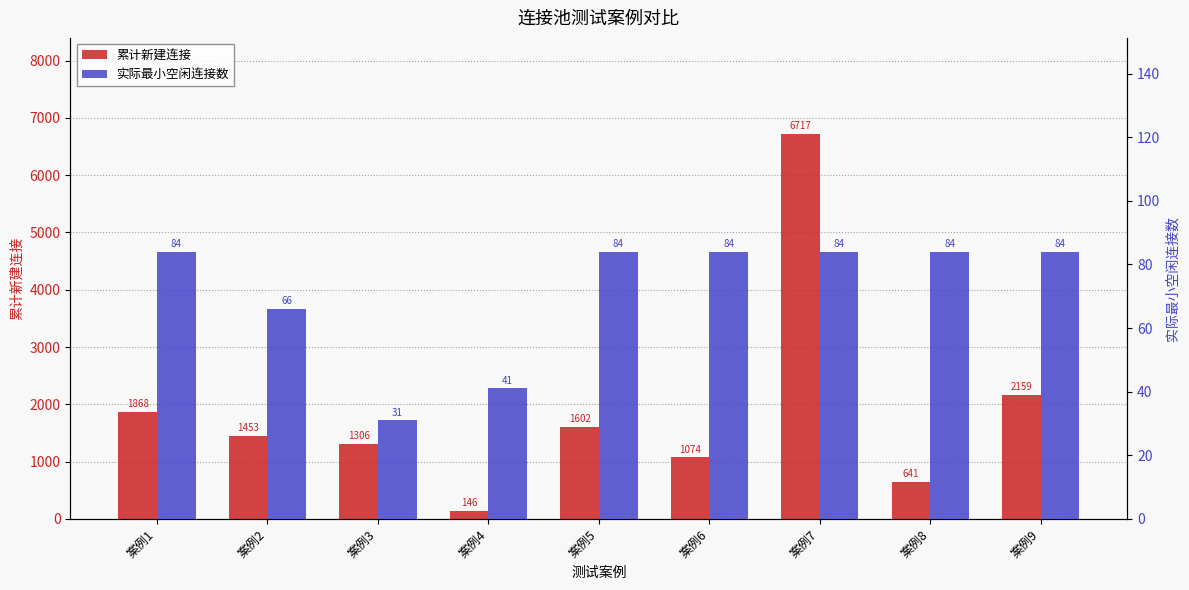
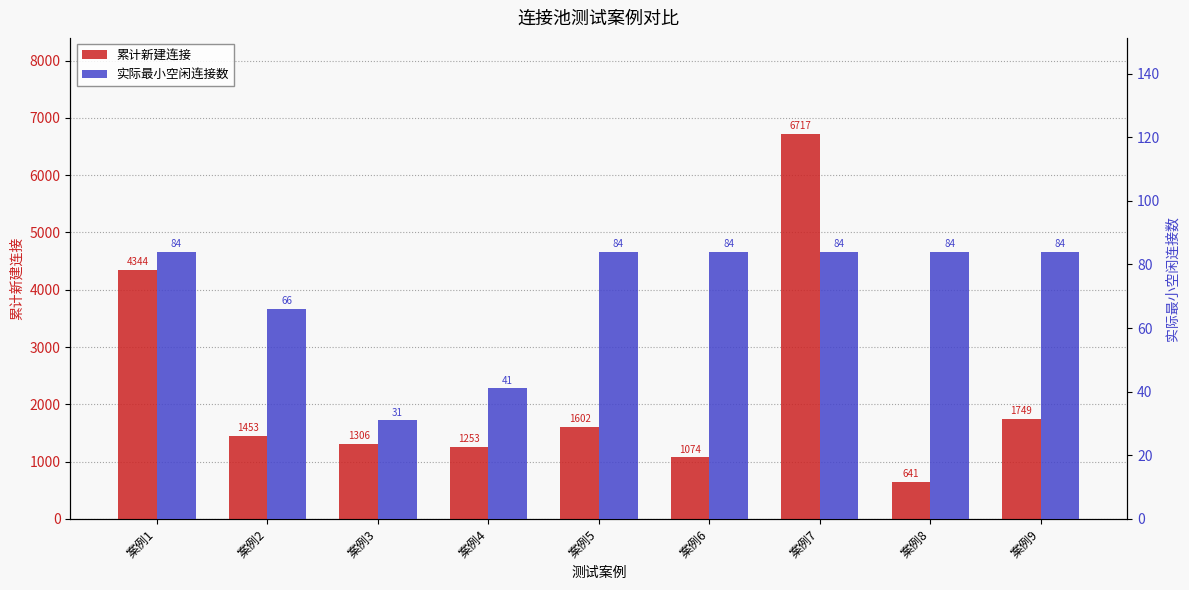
  {
    "累计新建连接": {
-     "案例1": 1868,
+     "案例1": 4344,
      "案例2": 1453,
      "案例3": 1306,
-     "案例4": 146,
+     "案例4": 1253,
      "案例5": 1602,
      "案例6": 1074,
      "案例7": 6717,
      "案例8": 641,
-     "案例9": 2159
+     "案例9": 1749
    },
    "实际最小空闲连接数": {
      "案例1": 84,
      "案例2": 66,
      "案例3": 31,
      "案例4": 41,
      "案例5": 84,
      "案例6": 84,
      "案例7": 84,
      "案例8": 84,
      "案例9": 84
    }
  }
